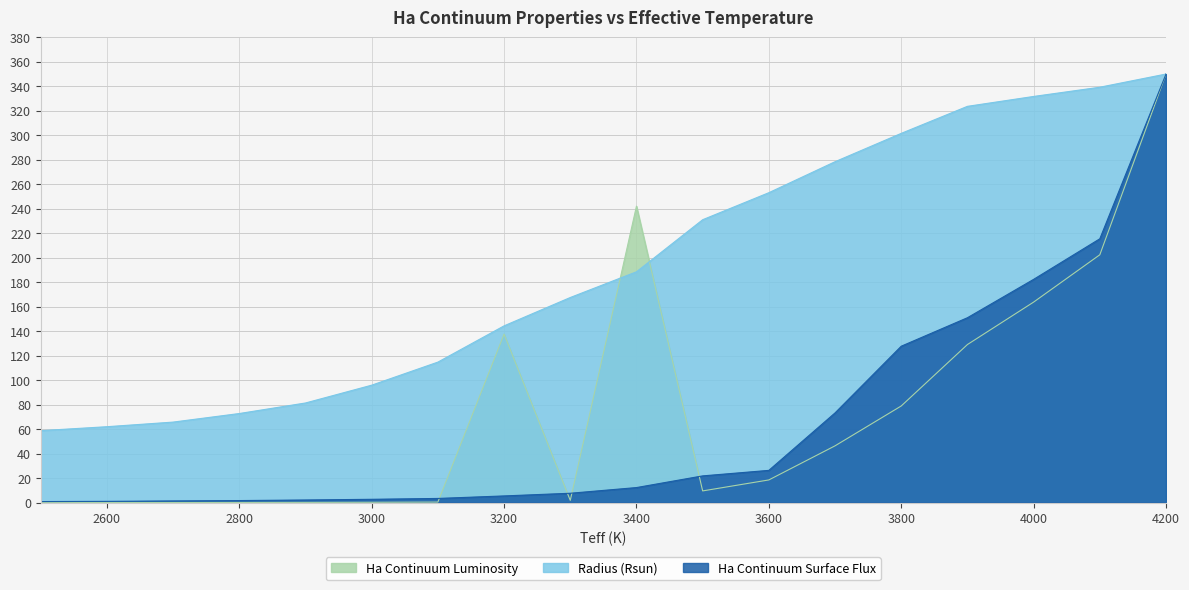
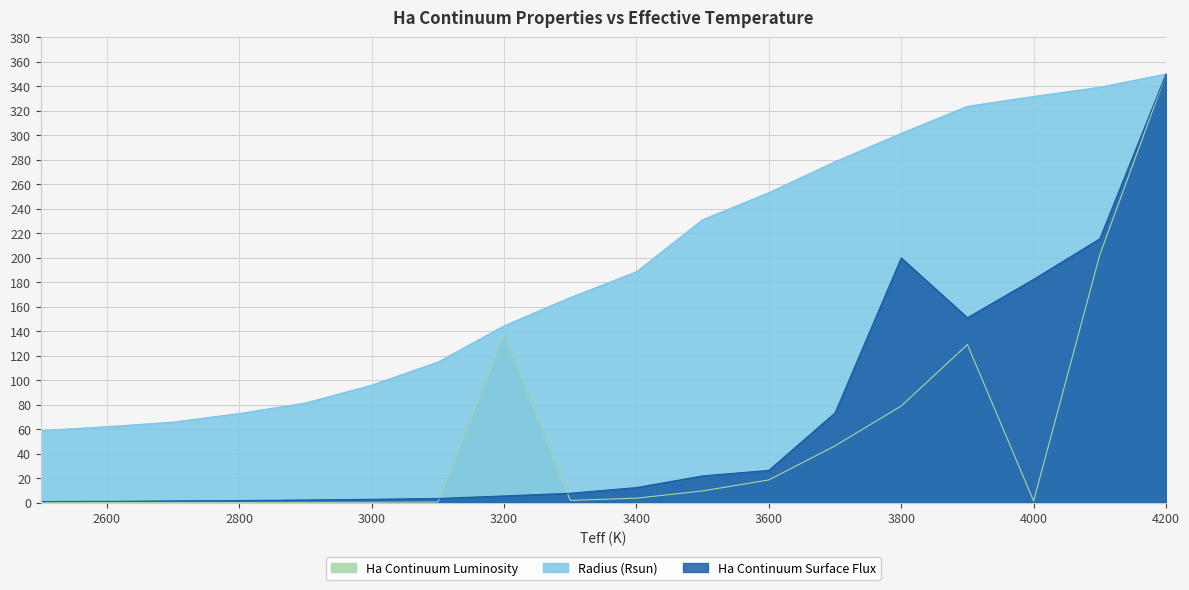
  {
    "Ha Continuum Luminosity": {
      "3000": 0,
      "3200": 138,
-     "3400": 242,
+     "3400": 4,
      "3600": 18,
      "3800": 79,
-     "4000": 164
+     "4000": 1
    },
    "Radius (Rsun)": {
      "2600": 62,
      "2800": 73,
      "3000": 96,
      "3200": 144,
      "3400": 188,
      "3600": 253,
      "3800": 302,
      "4000": 332
    },
    "Ha Continuum Surface Flux": {
      "3000": 3,
      "3200": 5,
      "3400": 12,
      "3600": 26,
-     "3800": 128,
+     "3800": 200,
      "4000": 182
    }
  }
